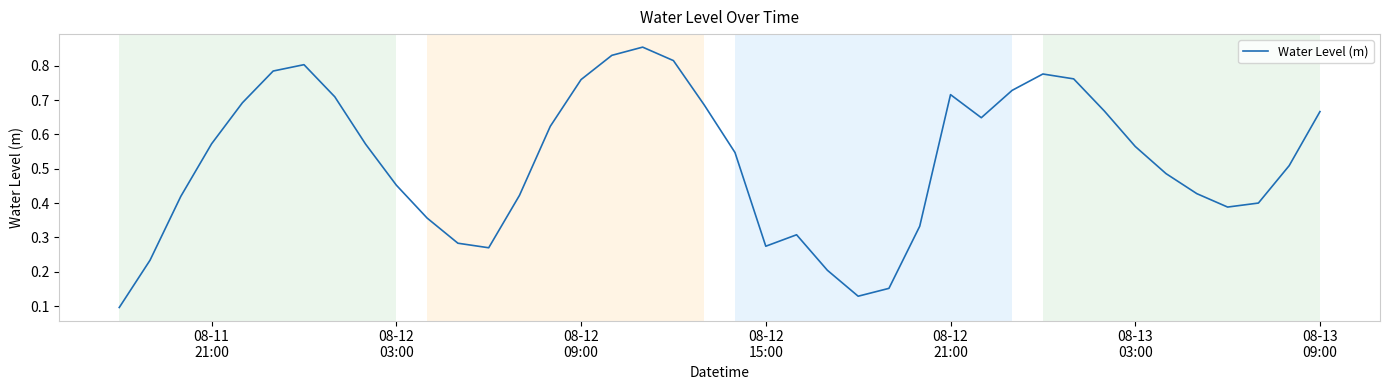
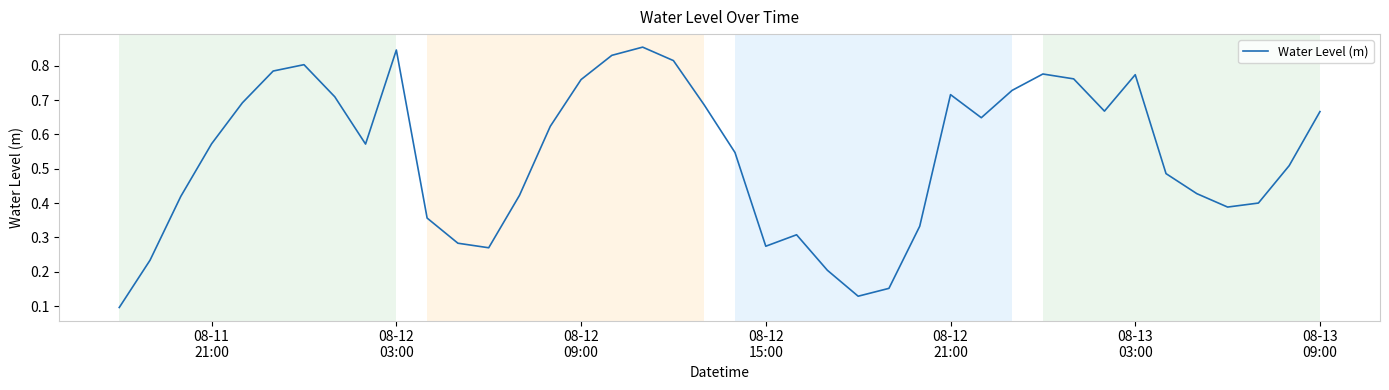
  {
    "08-11 21:00": 0.57,
-   "08-12 03:00": 0.45,
+   "08-12 03:00": 0.85,
    "08-12 09:00": 0.76,
    "08-12 15:00": 0.27,
    "08-12 21:00": 0.72,
-   "08-13 03:00": 0.56,
+   "08-13 03:00": 0.77,
    "08-13 09:00": 0.67
  }
